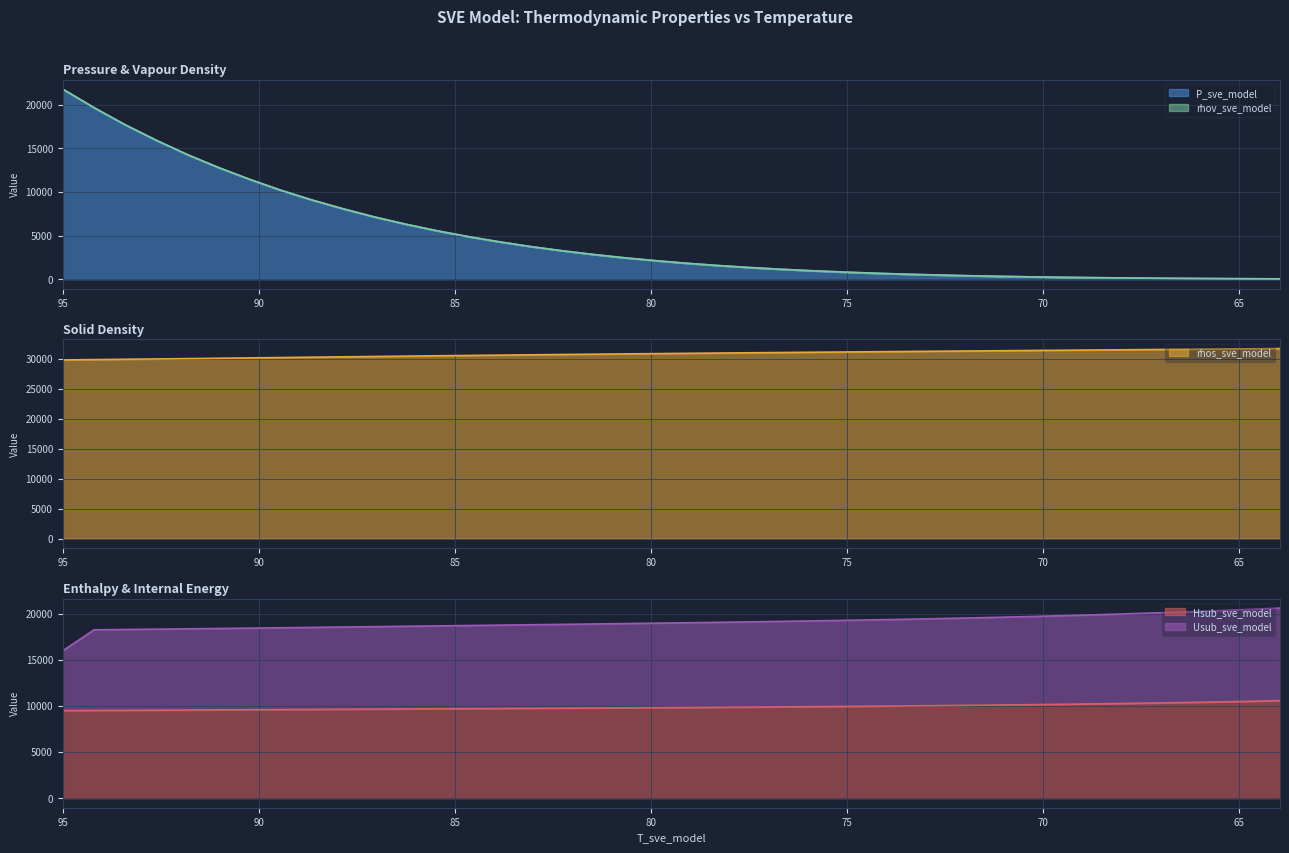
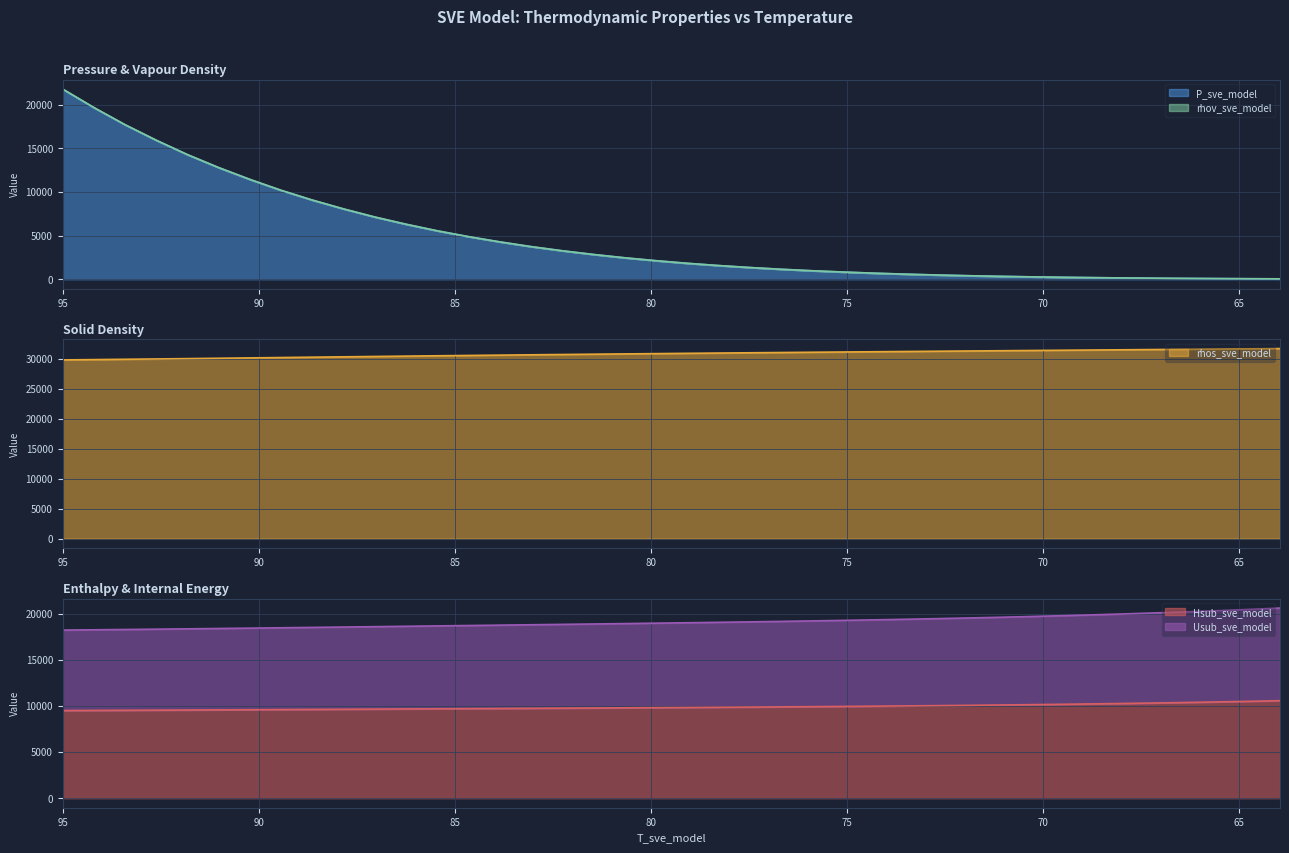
  {
    "Solid Density": {
      "95": 30000
    },
    "Enthalpy & Internal Energy": {
      "Hsub_sve_model": {
        "95": 9000
      },
      "Usub_sve_model": {
-       "95": 6000
+       "95": 9000
      }
    }
  }
